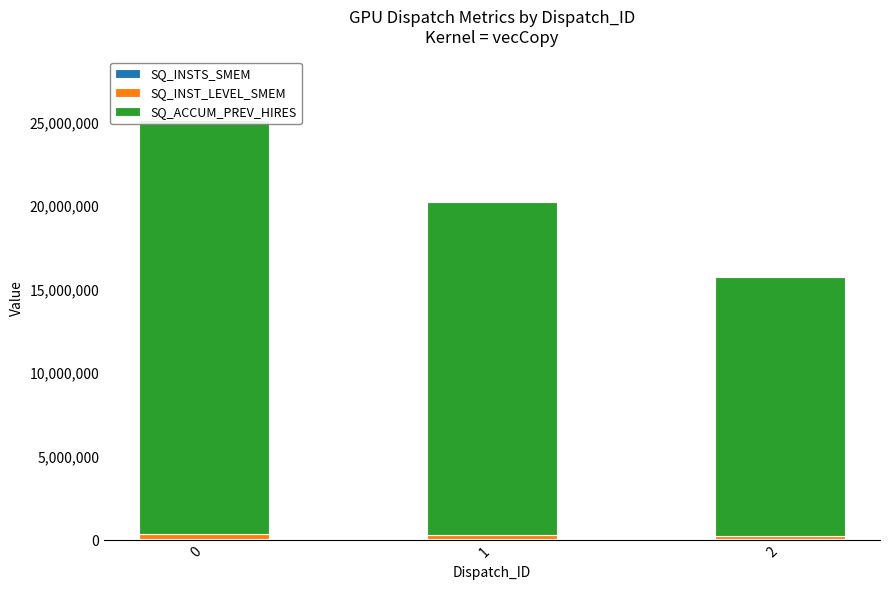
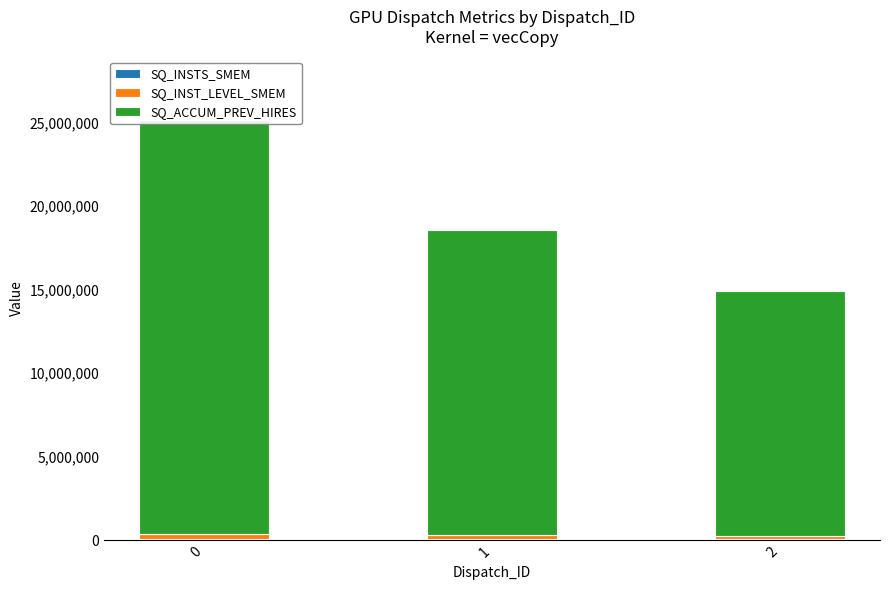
  {
    "SQ_INST_LEVEL_SMEM": {
      "0": "300,000",
      "1": "200,000",
      "2": "200,000"
    },
    "SQ_ACCUM_PREV_HIRES": {
-     "1": "20,000,000",
-     "2": "15,500,000"
+     "1": "18,300,000",
+     "2": "14,700,000"
    }
  }
